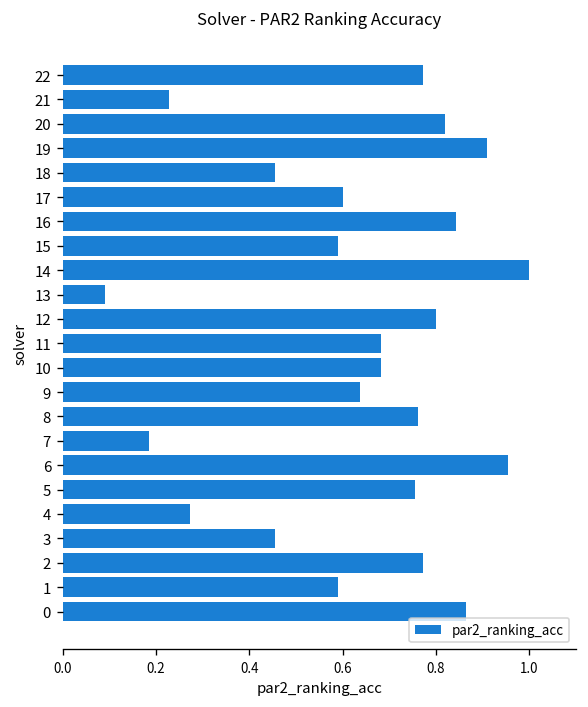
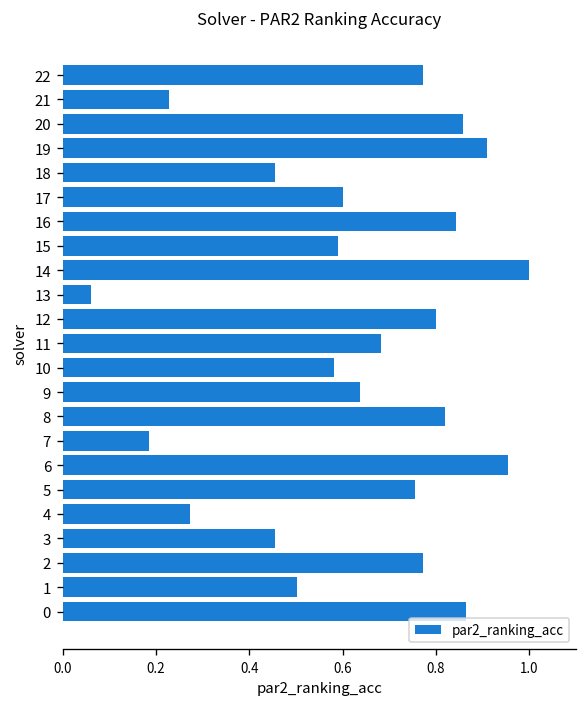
  {
    "22": 0.77,
    "21": 0.23,
-   "20": 0.82,
+   "20": 0.86,
    "19": 0.91,
    "18": 0.45,
    "17": 0.60,
    "16": 0.84,
    "15": 0.59,
    "14": 1.00,
-   "13": 0.09,
+   "13": 0.06,
    "12": 0.80,
    "11": 0.68,
-   "10": 0.68,
+   "10": 0.58,
    "9": 0.64,
-   "8": 0.76,
+   "8": 0.82,
    "7": 0.18,
    "6": 0.95,
    "5": 0.76,
    "4": 0.27,
    "3": 0.45,
    "2": 0.77,
-   "1": 0.59,
+   "1": 0.50,
    "0": 0.86
  }
